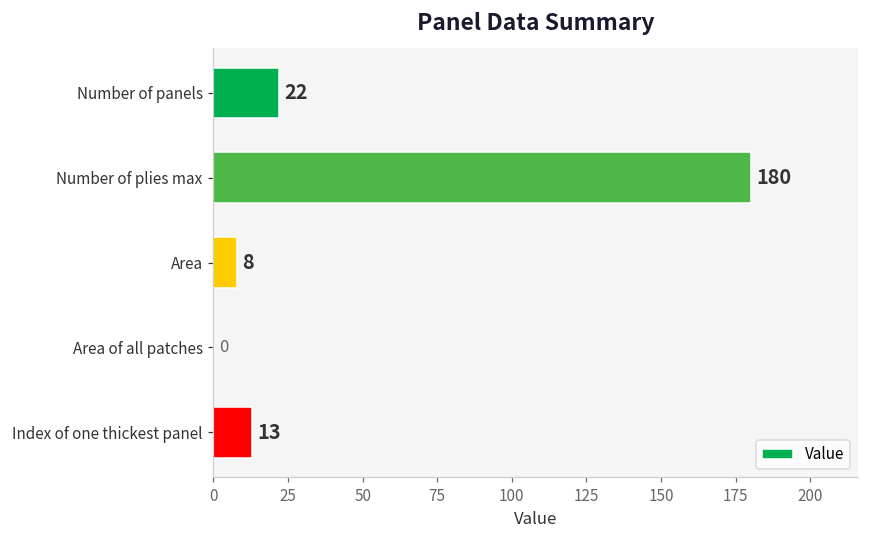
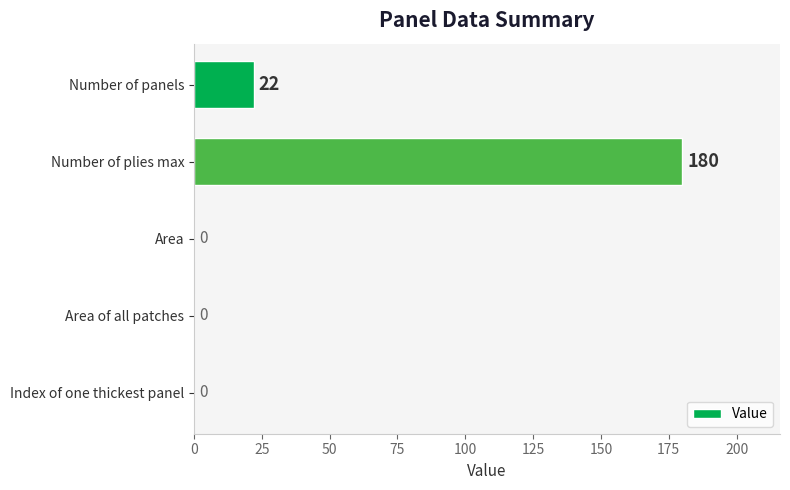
  {
    "Number of panels": 22,
    "Number of plies max": 180,
-   "Area": 8,
+   "Area": 0,
    "Area of all patches": 0,
-   "Index of one thickest panel": 13
+   "Index of one thickest panel": 0
  }
